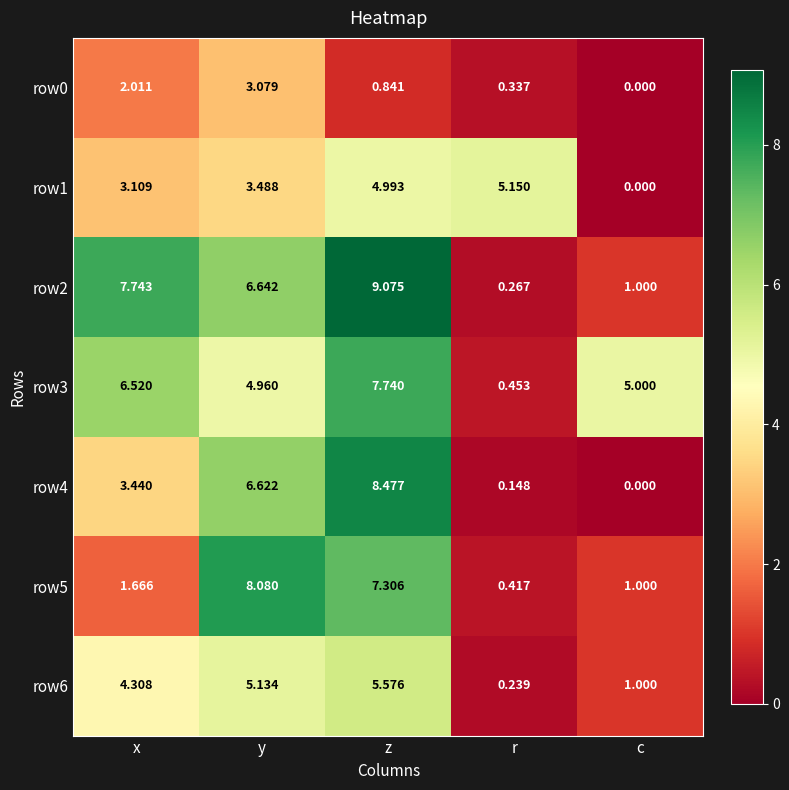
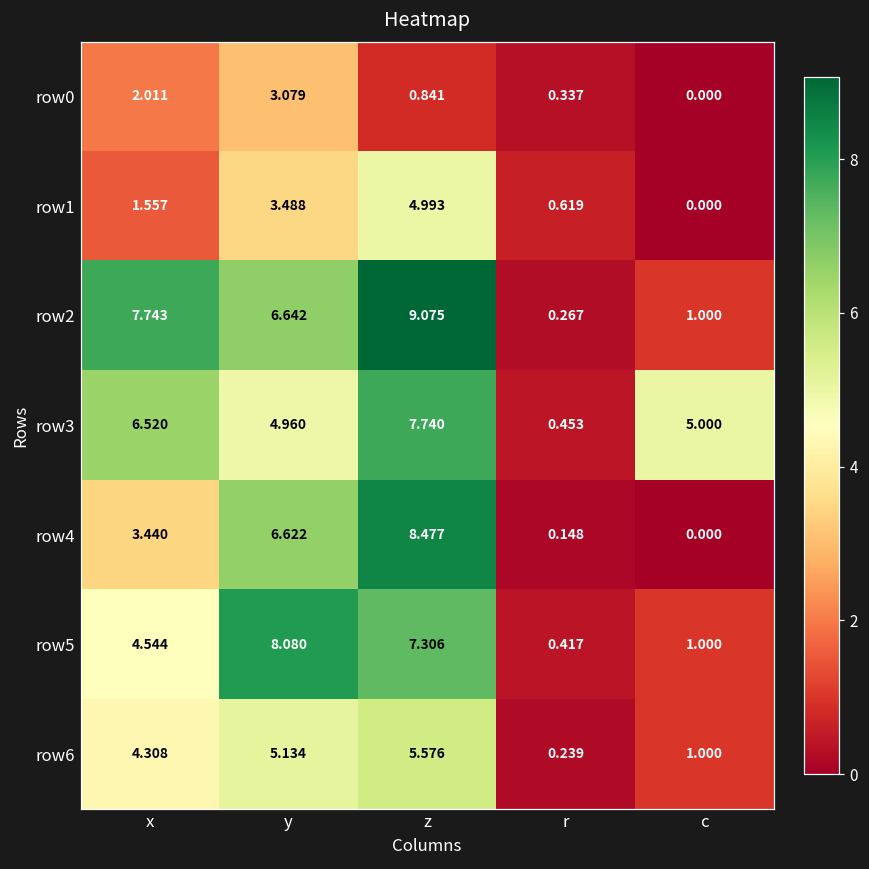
  {
    "row0": {
      "x": 2.011,
      "y": 3.079,
      "z": 0.841,
      "r": 0.337,
      "c": 0.000
    },
    "row1": {
-     "x": 3.109,
+     "x": 1.557,
      "y": 3.488,
      "z": 4.993,
-     "r": 5.150,
+     "r": 0.619,
      "c": 0.000
    },
    "row2": {
      "x": 7.743,
      "y": 6.642,
      "z": 9.075,
      "r": 0.267,
      "c": 1.000
    },
    "row3": {
      "x": 6.520,
      "y": 4.960,
      "z": 7.740,
      "r": 0.453,
      "c": 5.000
    },
    "row4": {
      "x": 3.440,
      "y": 6.622,
      "z": 8.477,
      "r": 0.148,
      "c": 0.000
    },
    "row5": {
-     "x": 1.666,
+     "x": 4.544,
      "y": 8.080,
      "z": 7.306,
      "r": 0.417,
      "c": 1.000
    },
    "row6": {
      "x": 4.308,
      "y": 5.134,
      "z": 5.576,
      "r": 0.239,
      "c": 1.000
    }
  }
